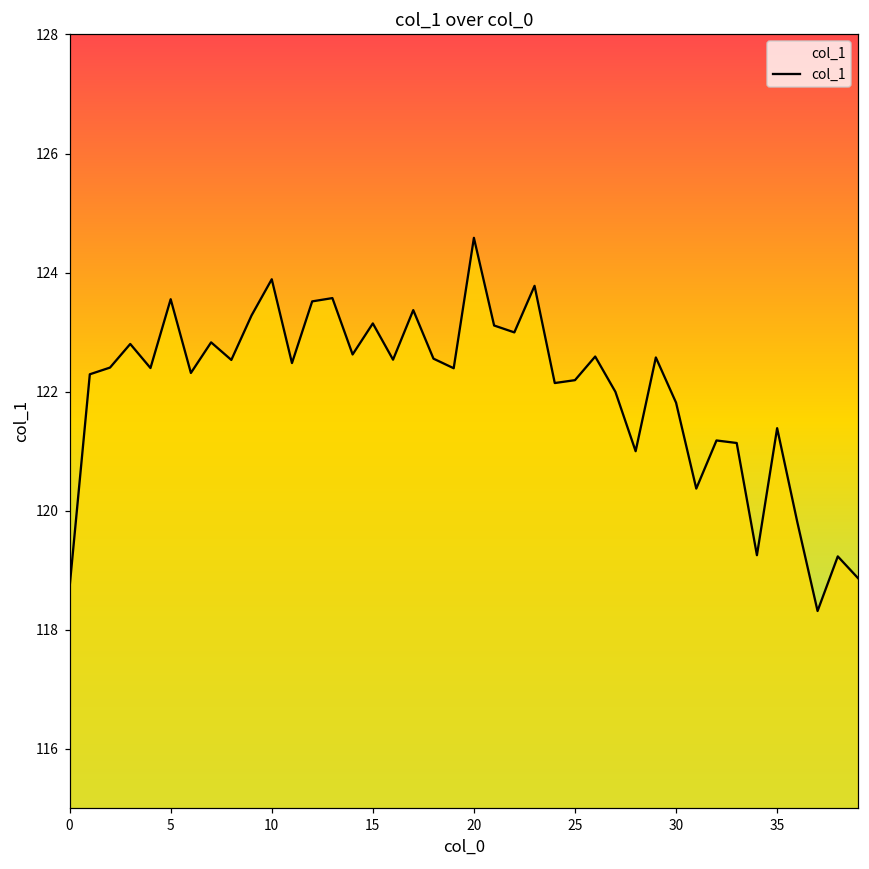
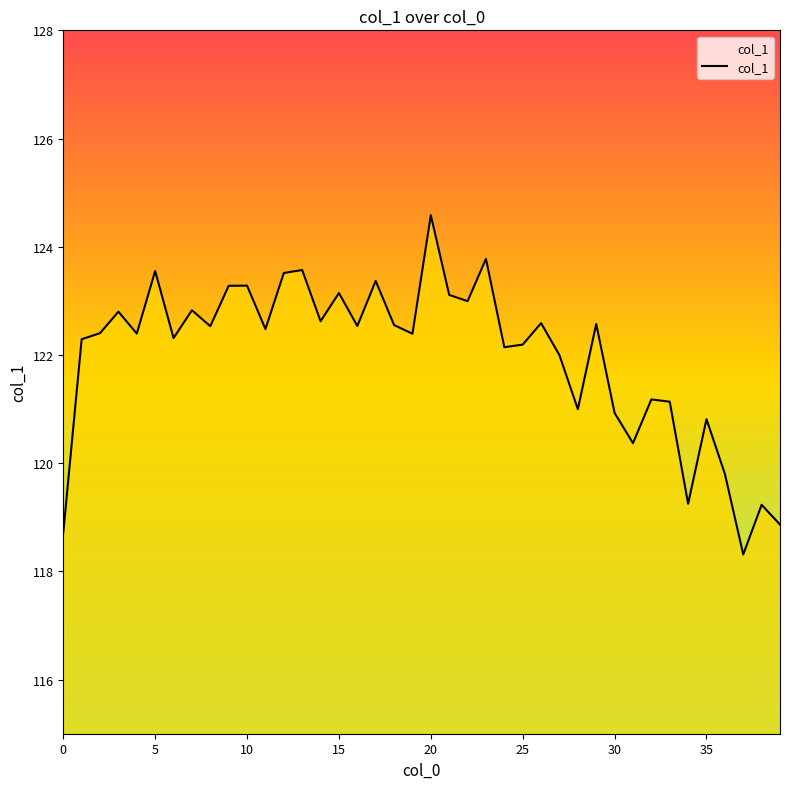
  {
    "0": 118.7,
    "5": 123.6,
-   "10": 123.9,
+   "10": 123.3,
    "15": 123.1,
    "20": 124.6,
    "25": 122.2,
-   "30": 121.8,
-   "35": 121.4
+   "30": 120.9,
+   "35": 120.8
  }
